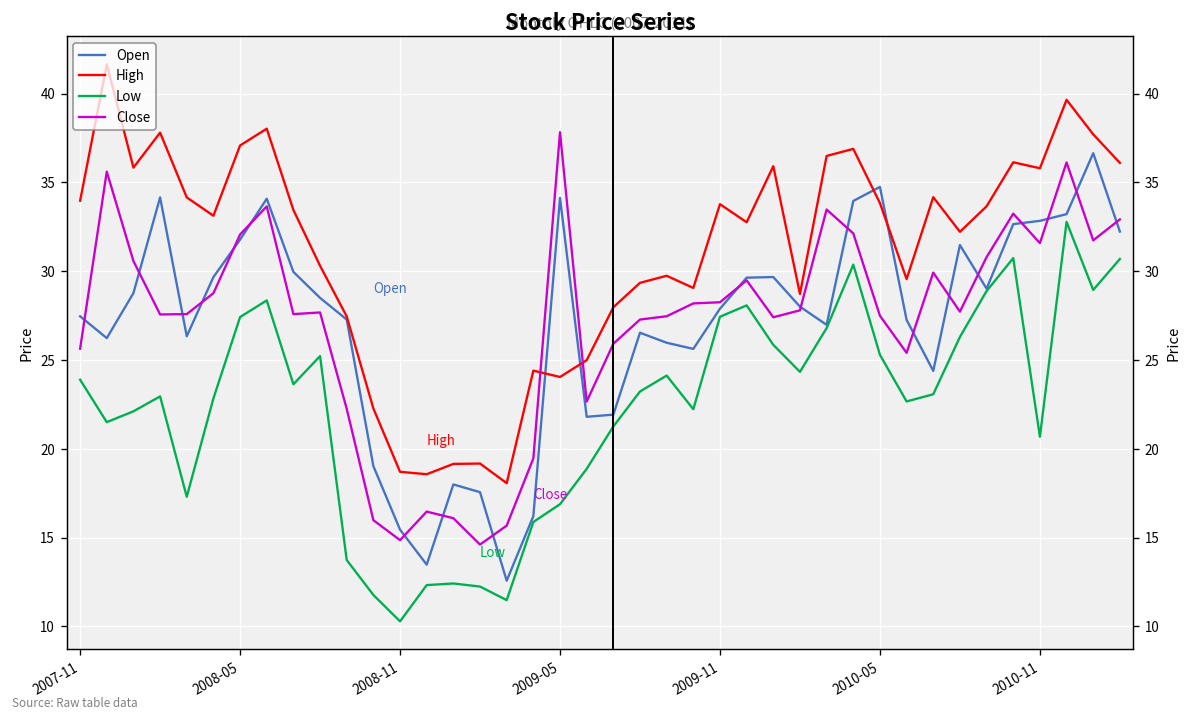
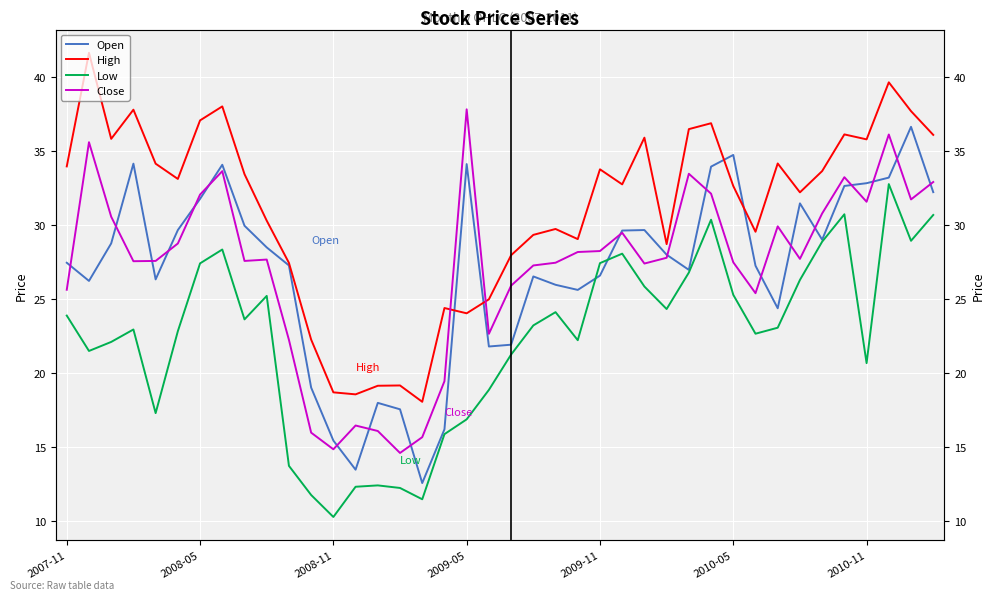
  {
    "Open": {
      "2007-11": 27.5,
      "2008-05": 31.8,
      "2008-11": 15.4,
      "2009-05": 34.1,
-     "2009-11": 27.9,
+     "2009-11": 26.6,
      "2010-05": 34.7,
      "2010-11": 32.8
    },
    "High": {
      "2007-11": 34.0,
      "2008-05": 37.1,
      "2008-11": 18.7,
      "2009-05": 24.0,
      "2009-11": 33.8,
-     "2010-05": 33.8,
+     "2010-05": 32.6,
      "2010-11": 35.8
    },
    "Low": {
      "2007-11": 23.9,
      "2008-05": 27.4,
      "2008-11": 10.3,
      "2009-05": 16.9,
      "2009-11": 27.4,
      "2010-05": 25.3,
      "2010-11": 20.7
    },
    "Close": {
      "2007-11": 25.6,
      "2008-05": 32.1,
      "2008-11": 14.9,
      "2009-05": 37.8,
      "2009-11": 28.3,
      "2010-05": 27.5,
      "2010-11": 31.6
    }
  }
